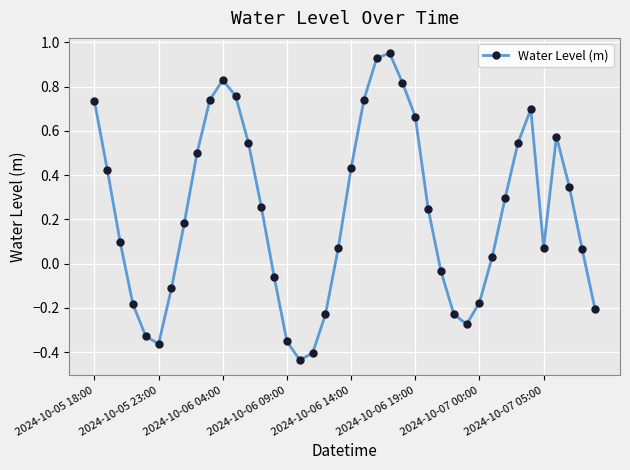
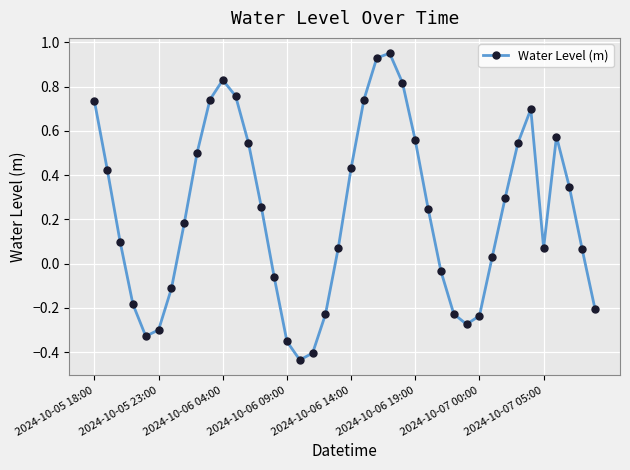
  {
    "2024-10-05 18:00": 0.73,
-   "2024-10-05 23:00": -0.36,
+   "2024-10-05 23:00": -0.30,
    "2024-10-06 04:00": 0.83,
    "2024-10-06 09:00": -0.35,
    "2024-10-06 14:00": 0.43,
-   "2024-10-06 19:00": 0.66,
-   "2024-10-07 00:00": -0.18,
+   "2024-10-06 19:00": 0.56,
+   "2024-10-07 00:00": -0.24,
    "2024-10-07 05:00": 0.07
  }
